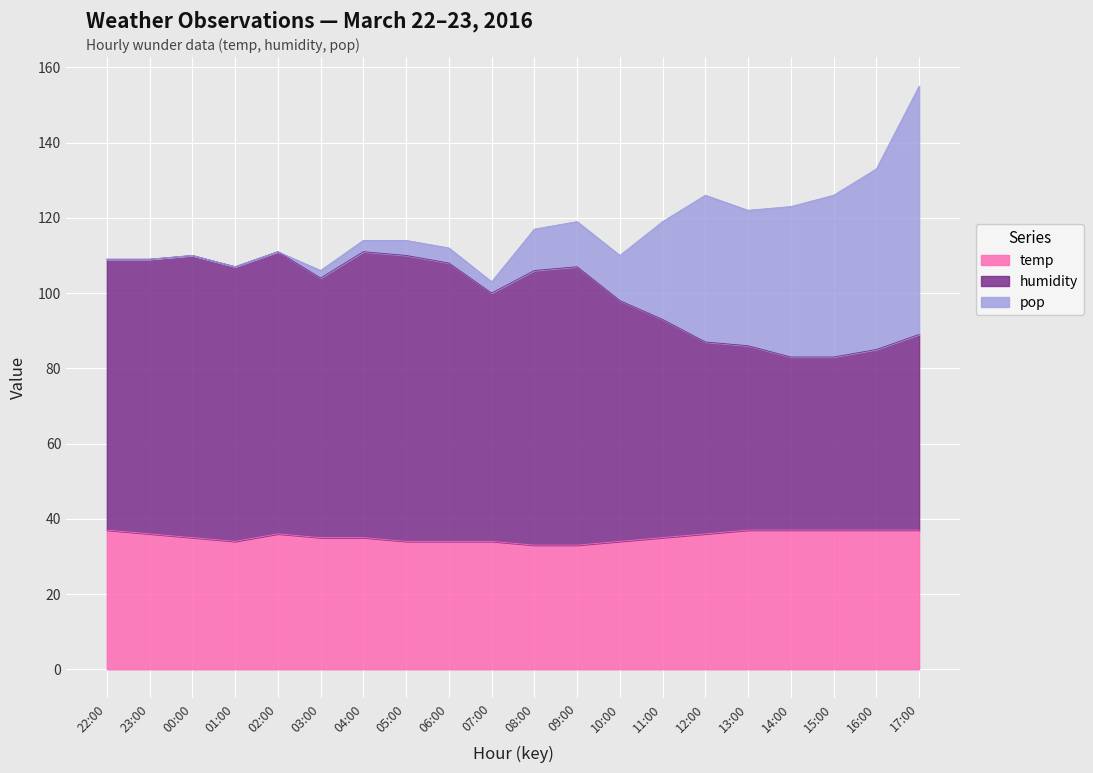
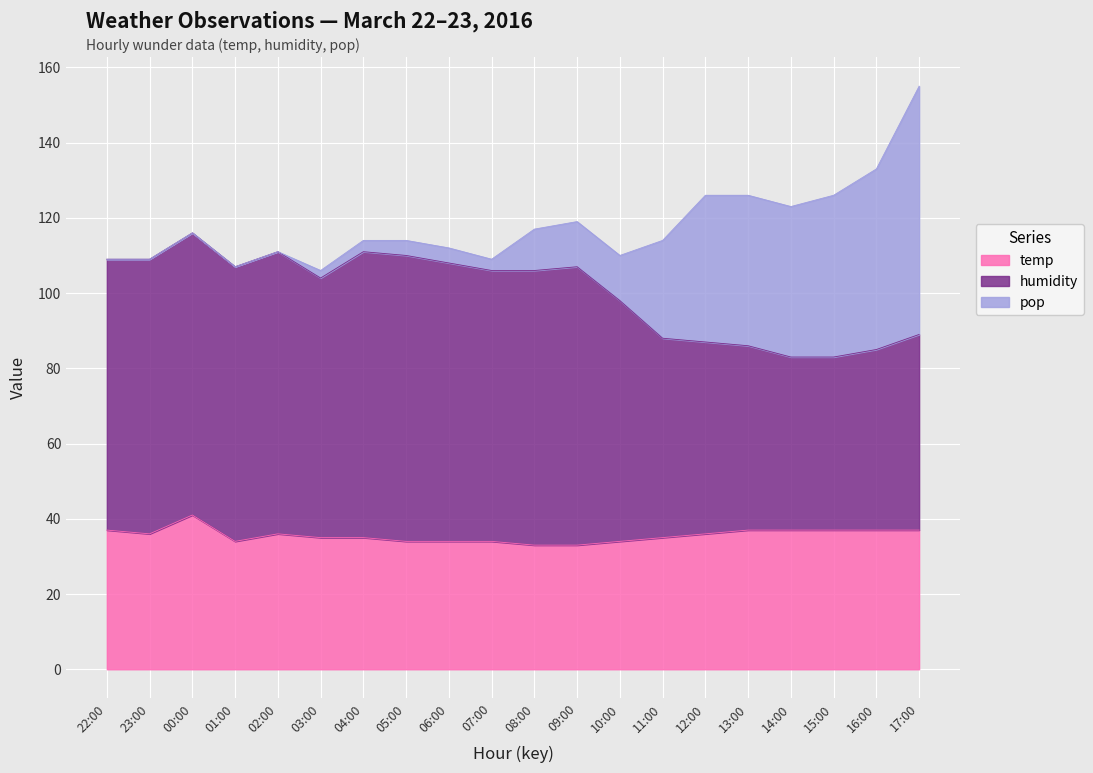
  {
    "temp": {
      "22:00": 37,
      "23:00": 36,
-     "00:00": 35,
+     "00:00": 41,
      "01:00": 34,
      "02:00": 36,
      "03:00": 35,
      "04:00": 35,
      "05:00": 34,
      "06:00": 34,
      "07:00": 34,
      "08:00": 33,
      "09:00": 33,
      "10:00": 34,
      "11:00": 35,
      "12:00": 36,
      "13:00": 37,
      "14:00": 37,
      "15:00": 37,
      "16:00": 37,
      "17:00": 37
    },
    "humidity": {
      "03:00": 69,
      "04:00": 76,
      "05:00": 76,
      "06:00": 74,
-     "07:00": 66,
+     "07:00": 72,
      "08:00": 73,
      "09:00": 74,
      "10:00": 64,
-     "11:00": 58,
+     "11:00": 53,
      "12:00": 51,
      "13:00": 49,
      "14:00": 46,
      "15:00": 46,
      "16:00": 48,
      "17:00": 52
    },
    "pop": {
      "03:00": 2,
      "04:00": 3,
      "05:00": 4,
      "06:00": 4,
      "07:00": 3,
      "08:00": 11,
      "09:00": 12,
      "10:00": 12,
      "11:00": 26,
      "12:00": 39,
-     "13:00": 36,
+     "13:00": 40,
      "14:00": 40,
      "15:00": 43,
      "16:00": 48,
      "17:00": 66
    }
  }
